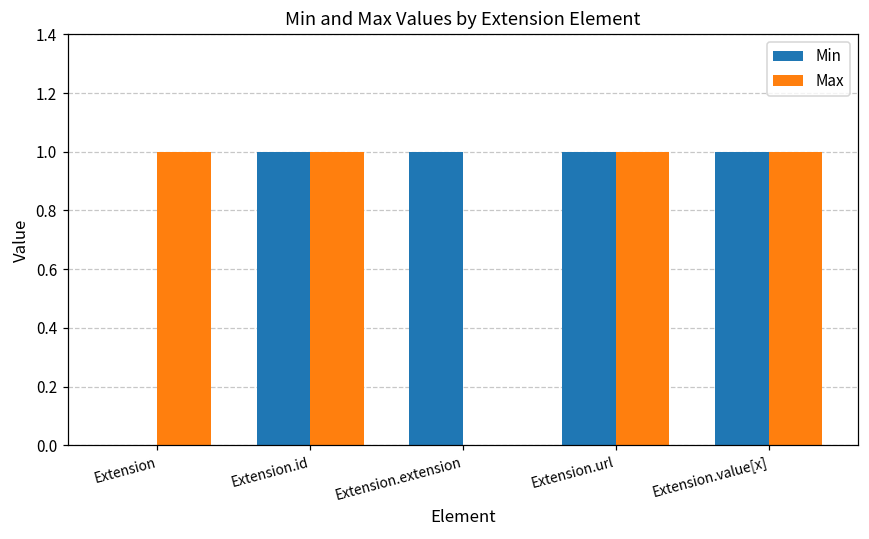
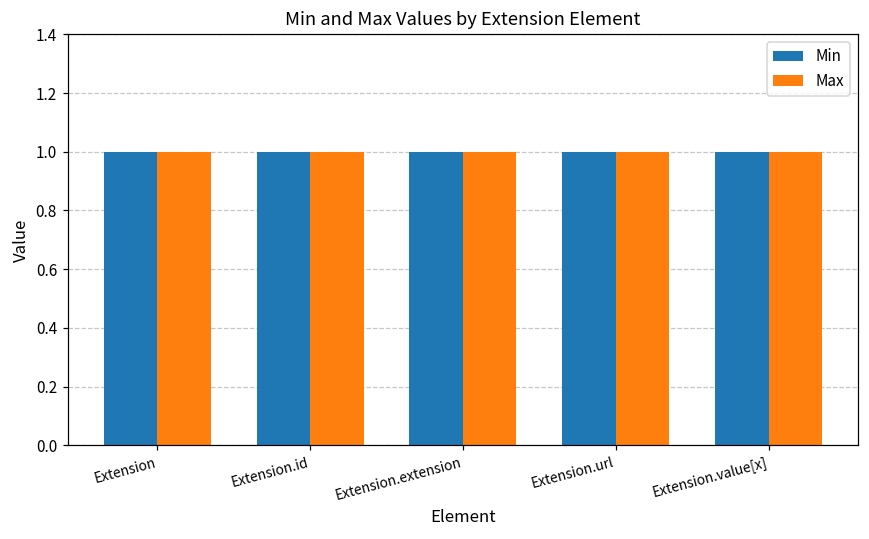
  {
    "Min": {
-     "Extension": 0,
+     "Extension": 1,
      "Extension.id": 1,
      "Extension.extension": 1,
      "Extension.url": 1,
      "Extension.value[x]": 1
    },
    "Max": {
      "Extension": 1,
      "Extension.id": 1,
-     "Extension.extension": 0,
+     "Extension.extension": 1,
      "Extension.url": 1,
      "Extension.value[x]": 1
    }
  }
